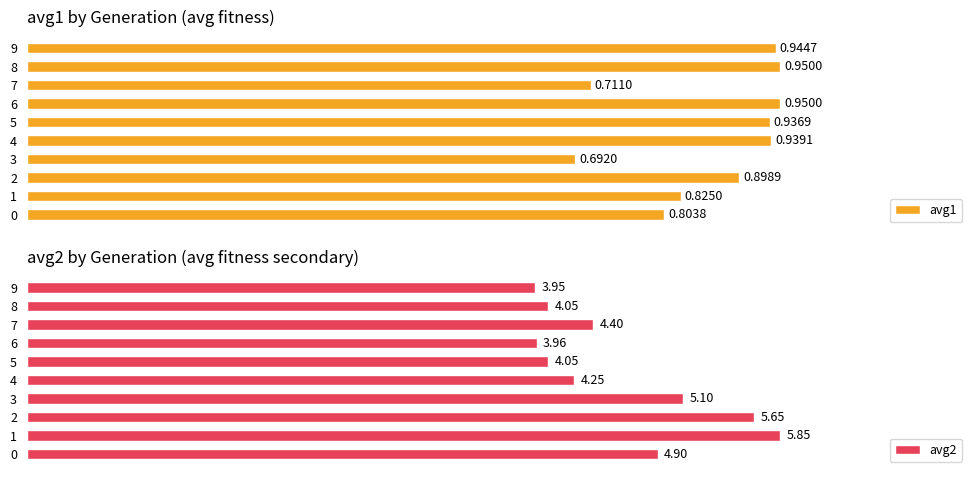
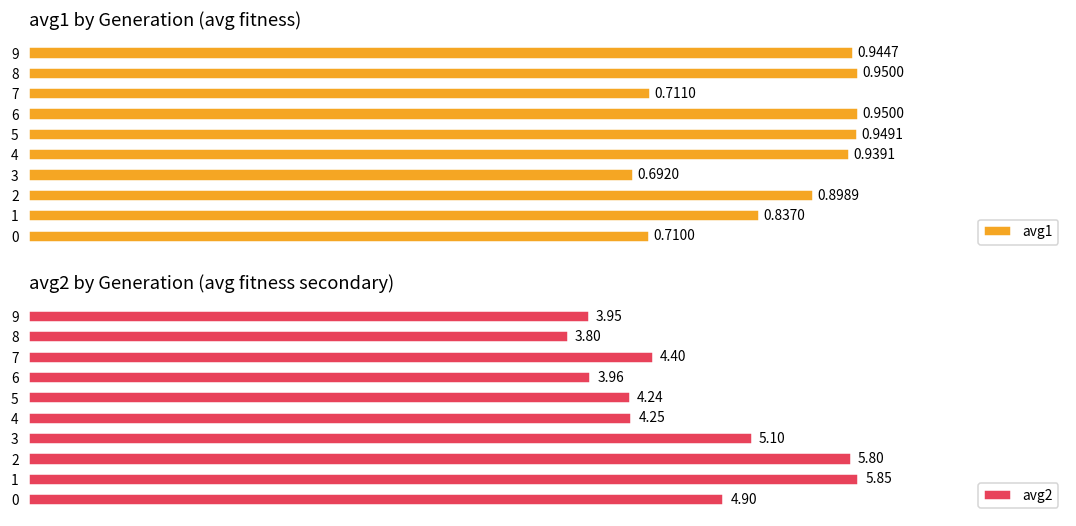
  {
    "avg1 by Generation (avg fitness)": {
      "9": 0.9447,
      "8": 0.9500,
      "7": 0.7110,
      "6": 0.9500,
-     "5": 0.9369,
+     "5": 0.9491,
      "4": 0.9391,
      "3": 0.6920,
      "2": 0.8989,
-     "1": 0.8250,
-     "0": 0.8038
+     "1": 0.8370,
+     "0": 0.7100
    },
    "avg2 by Generation (avg fitness secondary)": {
      "9": 3.95,
-     "8": 4.05,
+     "8": 3.80,
      "7": 4.40,
      "6": 3.96,
-     "5": 4.05,
+     "5": 4.24,
      "4": 4.25,
      "3": 5.10,
-     "2": 5.65,
+     "2": 5.80,
      "1": 5.85,
      "0": 4.90
    }
  }
